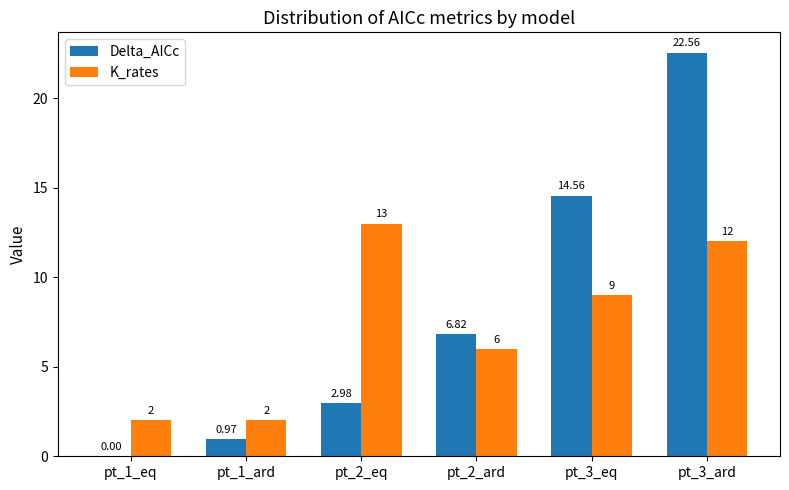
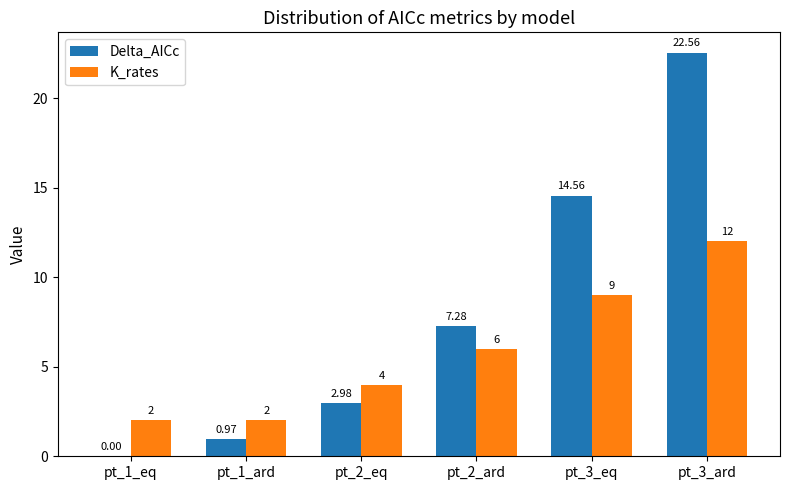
  {
    "Delta_AICc": {
      "pt_1_eq": 0.00,
      "pt_1_ard": 0.97,
      "pt_2_eq": 2.98,
-     "pt_2_ard": 6.82,
+     "pt_2_ard": 7.28,
      "pt_3_eq": 14.56,
      "pt_3_ard": 22.56
    },
    "K_rates": {
      "pt_1_eq": 2,
      "pt_1_ard": 2,
-     "pt_2_eq": 13,
+     "pt_2_eq": 4,
      "pt_2_ard": 6,
      "pt_3_eq": 9,
      "pt_3_ard": 12
    }
  }
